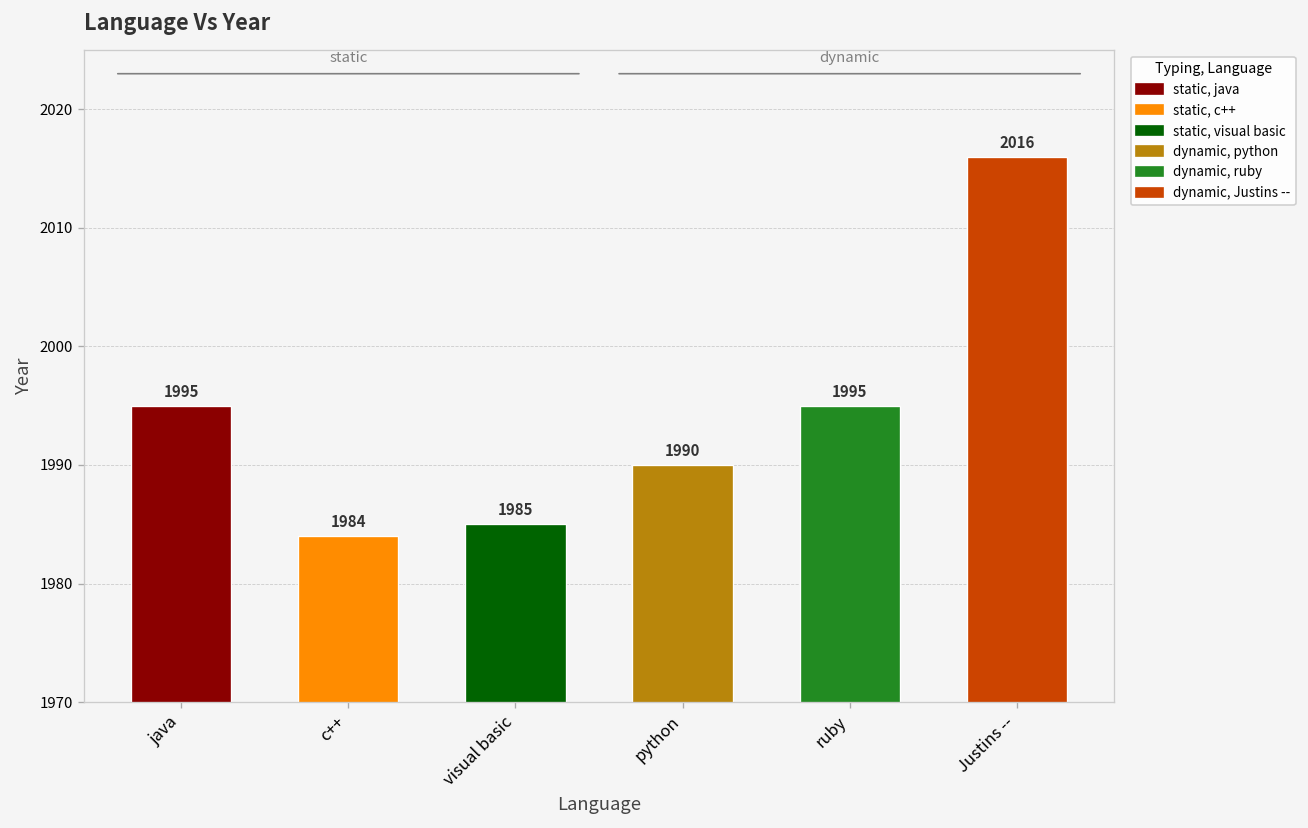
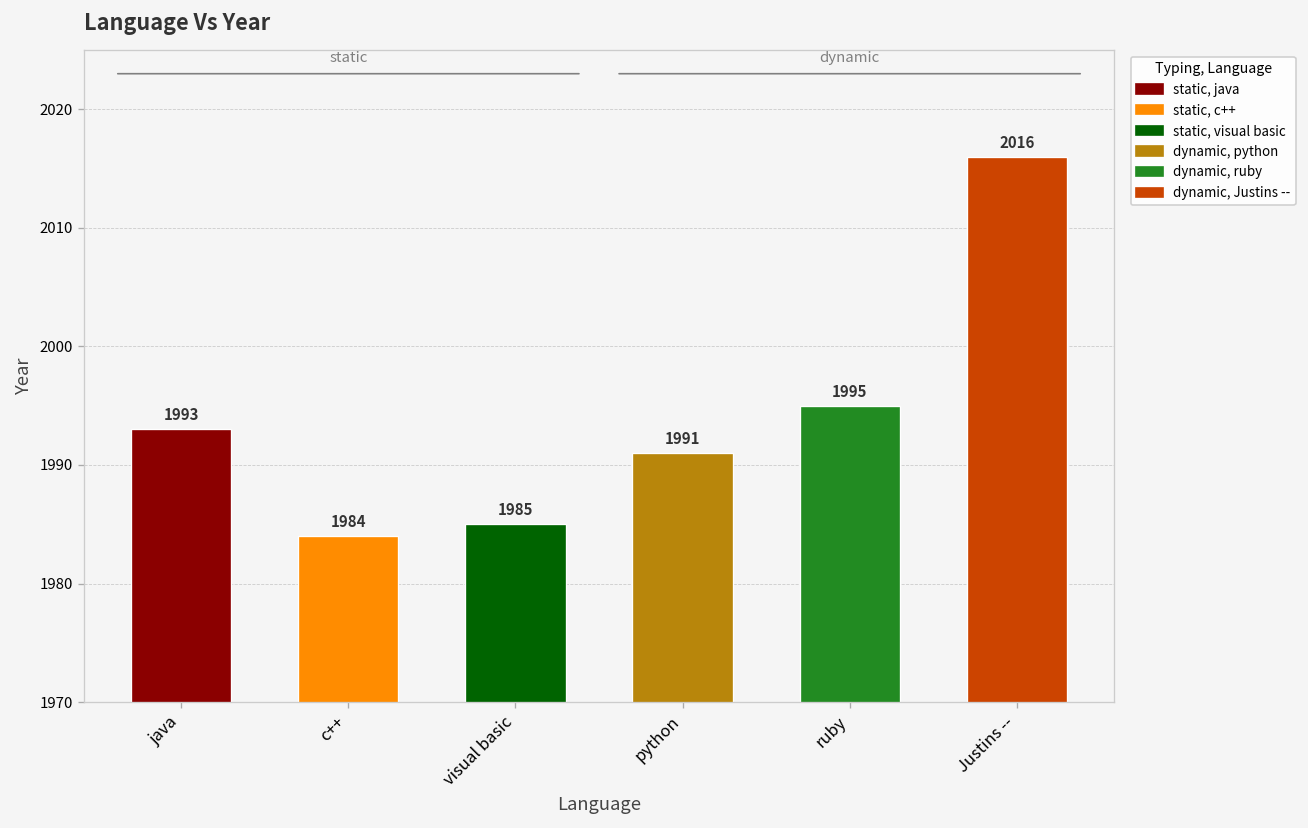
  {
-   "java": 1995,
+   "java": 1993,
    "c++": 1984,
    "visual basic": 1985,
-   "python": 1990,
+   "python": 1991,
    "ruby": 1995,
    "Justins --": 2016
  }
